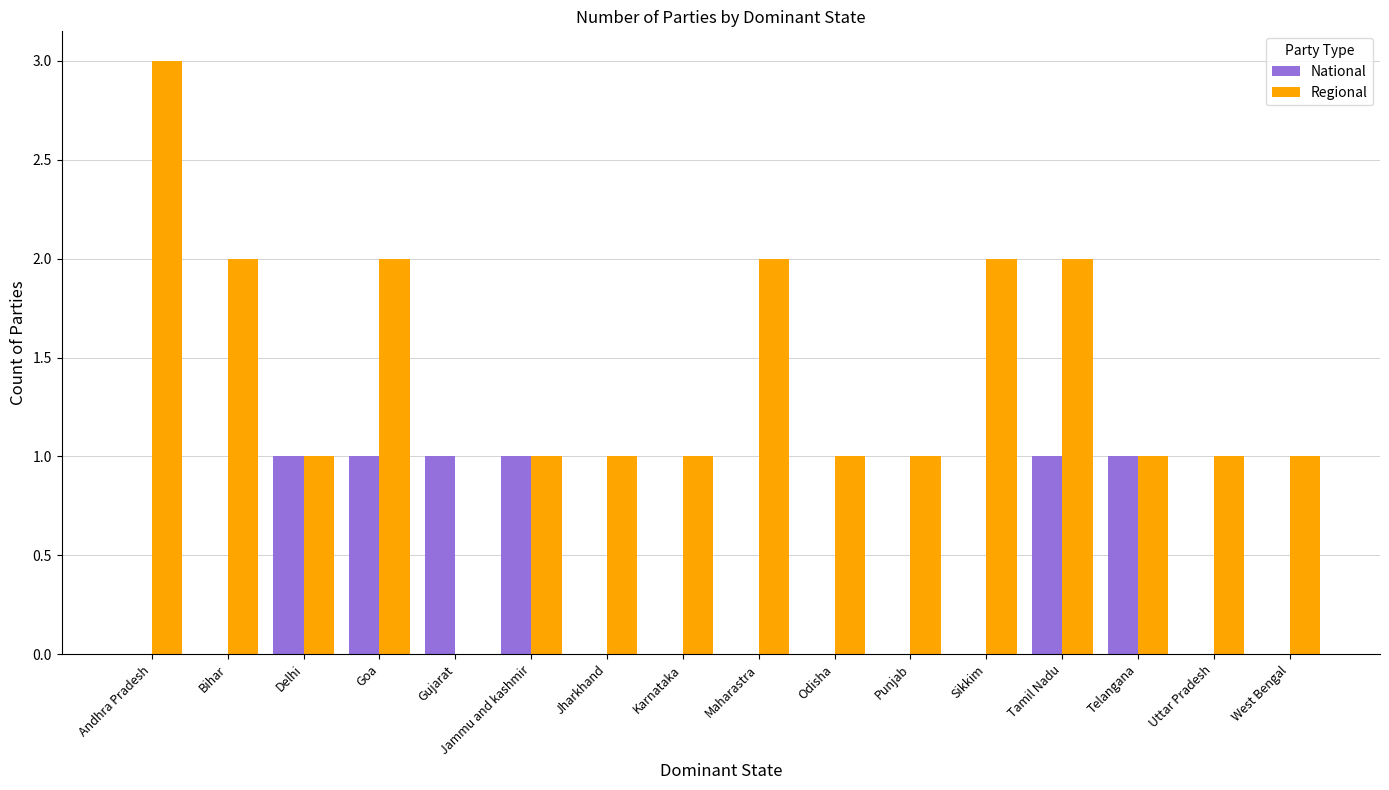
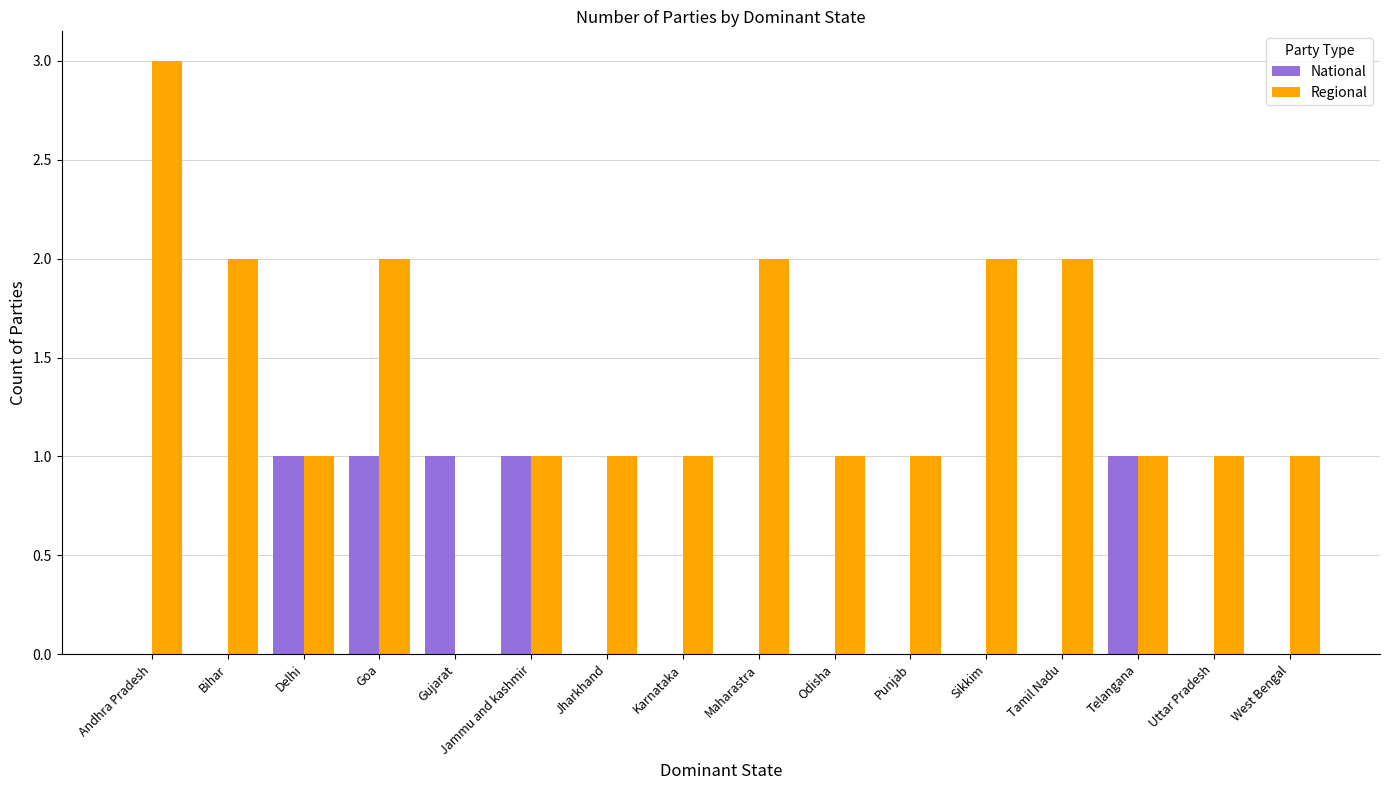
  {
    "National": {
      "Andhra Pradesh": 0,
      "Bihar": 0,
      "Delhi": 1,
      "Goa": 1,
      "Gujarat": 1,
      "Jammu and kashmir": 1,
      "Jharkhand": 0,
      "Karnataka": 0,
      "Maharastra": 0,
      "Odisha": 0,
      "Punjab": 0,
      "Sikkim": 0,
-     "Tamil Nadu": 1,
+     "Tamil Nadu": 0,
      "Telangana": 1,
      "Uttar Pradesh": 0,
      "West Bengal": 0
    },
    "Regional": {
      "Andhra Pradesh": 3,
      "Bihar": 2,
      "Delhi": 1,
      "Goa": 2,
      "Gujarat": 0,
      "Jammu and kashmir": 1,
      "Jharkhand": 1,
      "Karnataka": 1,
      "Maharastra": 2,
      "Odisha": 1,
      "Punjab": 1,
      "Sikkim": 2,
      "Tamil Nadu": 2,
      "Telangana": 1,
      "Uttar Pradesh": 1,
      "West Bengal": 1
    }
  }
